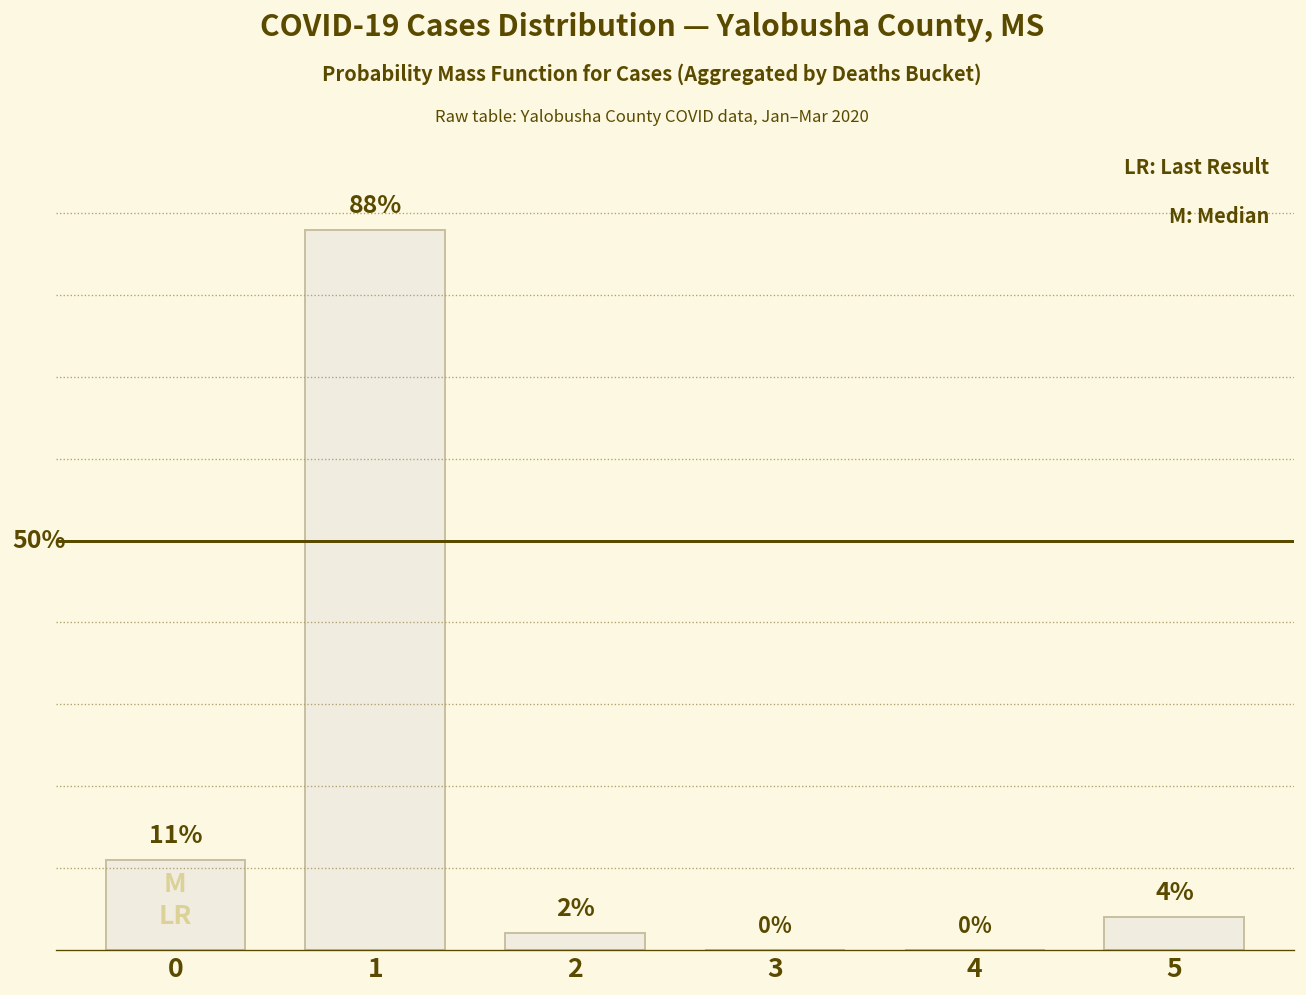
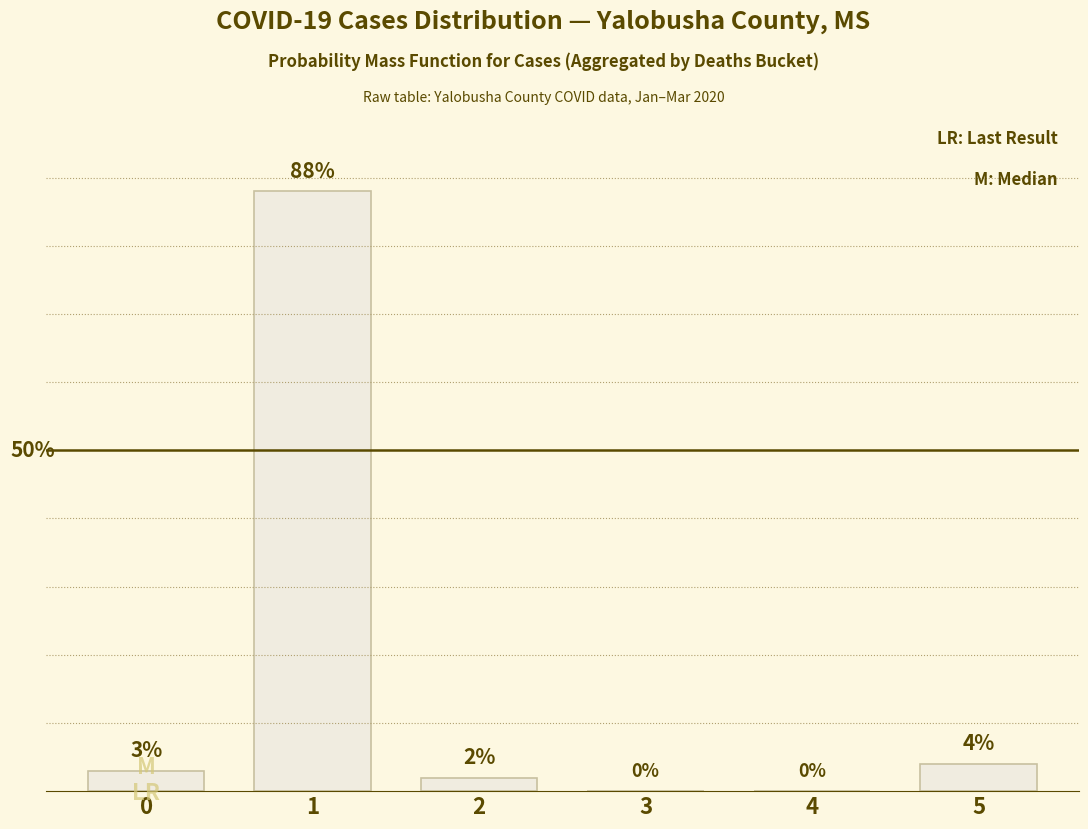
  {
-   "0": "11%",
+   "0": "3%",
    "1": "88%",
    "2": "2%",
    "3": "0%",
    "4": "0%",
    "5": "4%"
  }
